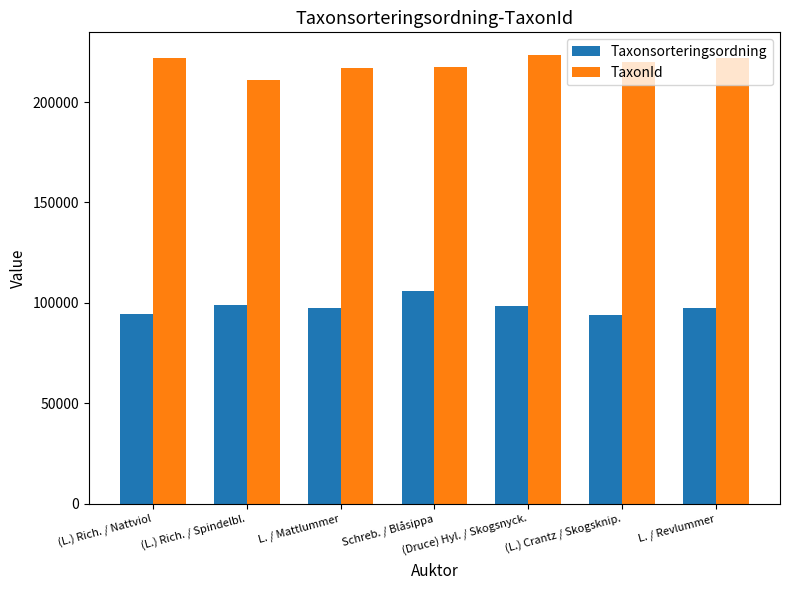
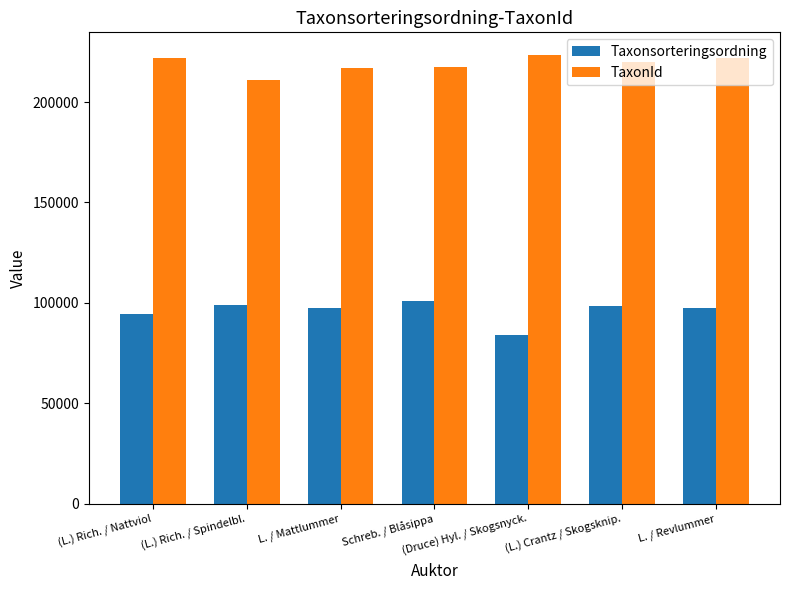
  {
    "Taxonsorteringsordning": {
      "(L.) Rich. / Nattviol": 95000,
      "(L.) Rich. / Spindelbl.": 99000,
      "L. / Mattlummer": 98000,
-     "Schreb. / Blåsippa": 106000,
-     "(Druce) Hyl. / Skogsnyck.": 99000,
-     "(L.) Crantz / Skogsknip.": 94000,
+     "Schreb. / Blåsippa": 101000,
+     "(Druce) Hyl. / Skogsnyck.": 84000,
+     "(L.) Crantz / Skogsknip.": 99000,
      "L. / Revlummer": 98000
    },
    "TaxonId": {
      "(L.) Rich. / Nattviol": 222000,
      "(L.) Rich. / Spindelbl.": 211000,
      "L. / Mattlummer": 217000,
      "Schreb. / Blåsippa": 218000,
      "(Druce) Hyl. / Skogsnyck.": 224000
    }
  }
